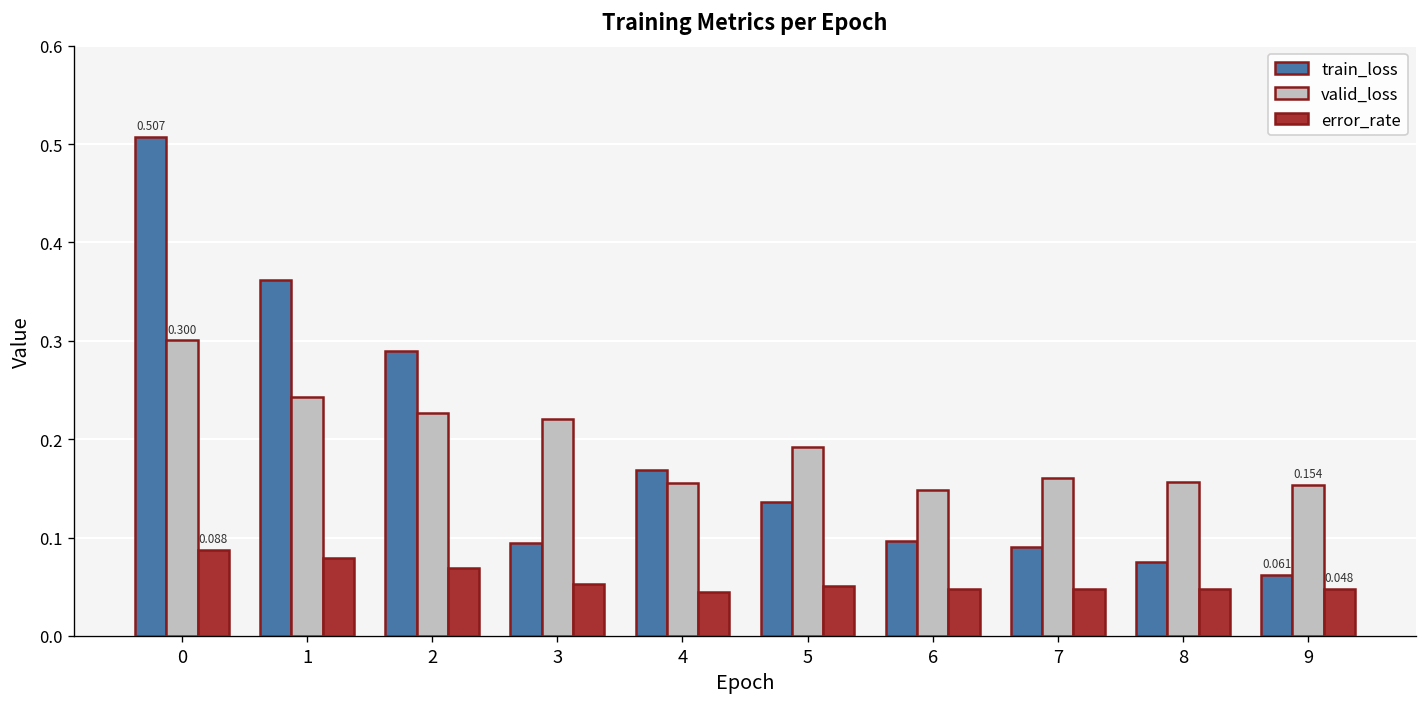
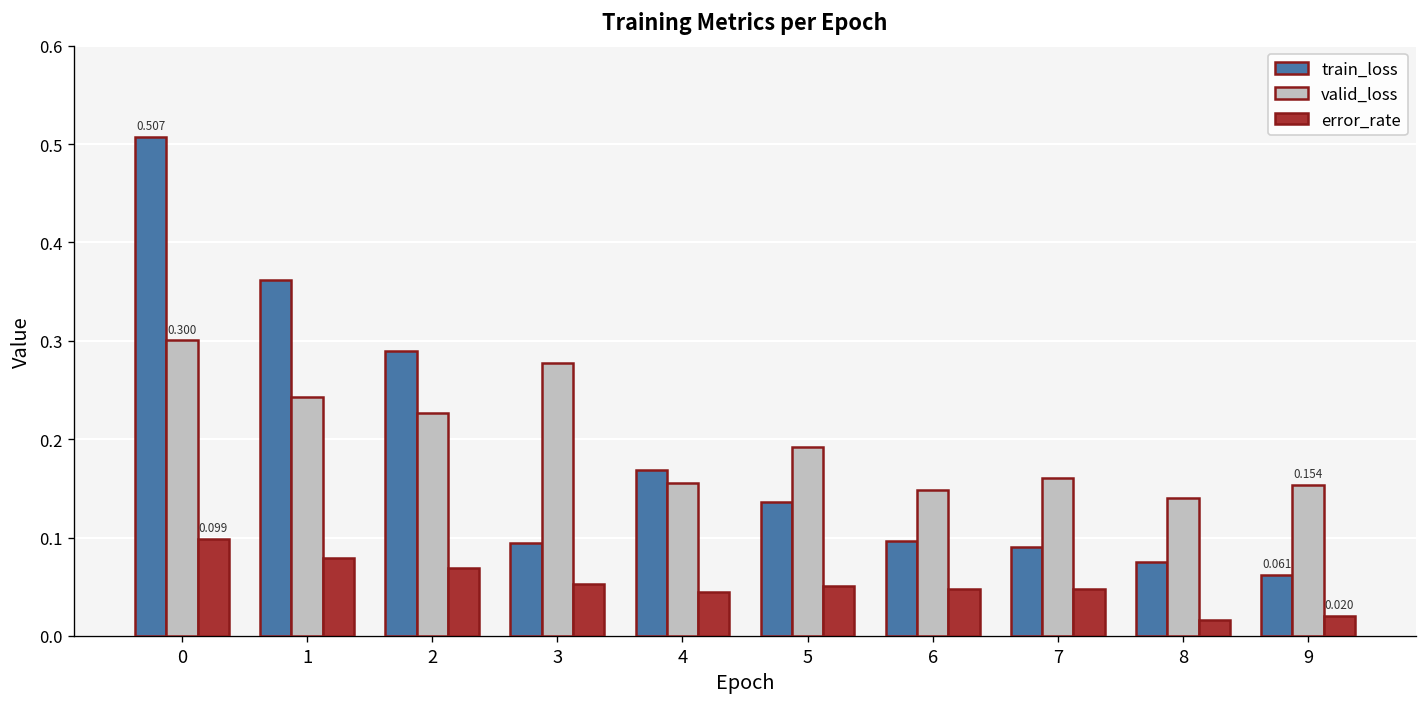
  {
    "train_loss": {
      "0": 0.507,
      "9": 0.061
    },
    "valid_loss": {
      "1": 0.24,
      "2": 0.23,
-     "3": 0.22,
+     "3": 0.28,
      "4": 0.16,
      "5": 0.19,
      "6": 0.15,
      "7": 0.16,
-     "8": 0.16
+     "8": 0.14
    },
    "error_rate": {
-     "0": 0.088,
-     "8": 0.05,
-     "9": 0.048
+     "0": 0.099,
+     "8": 0.02,
+     "9": 0.020
    }
  }
